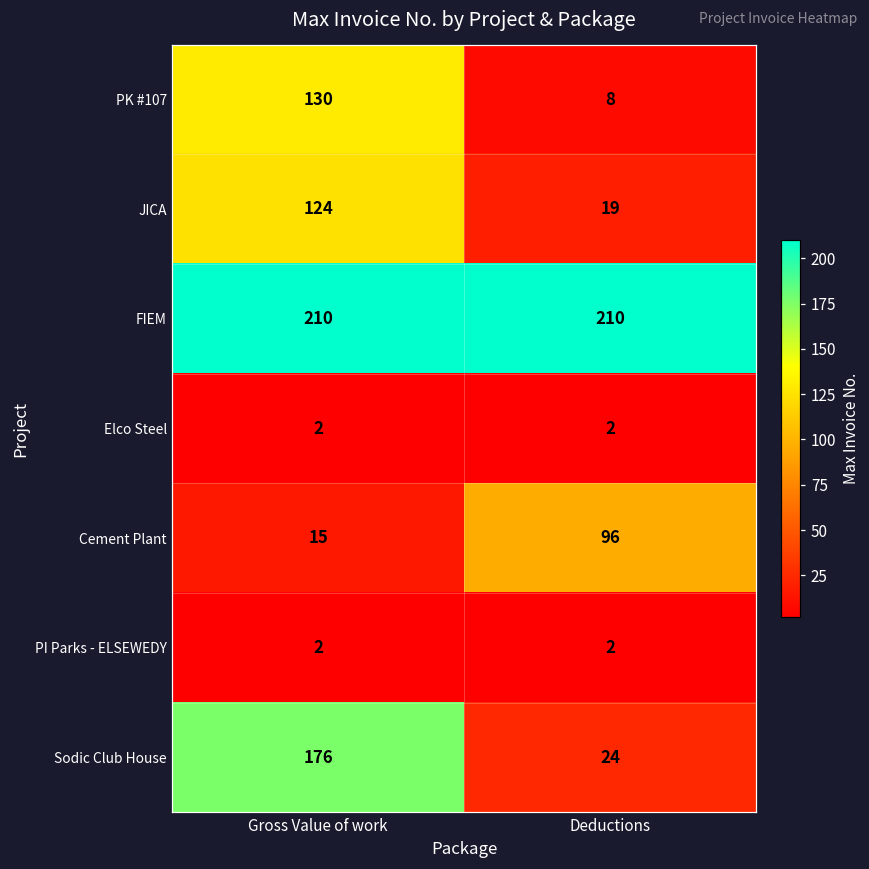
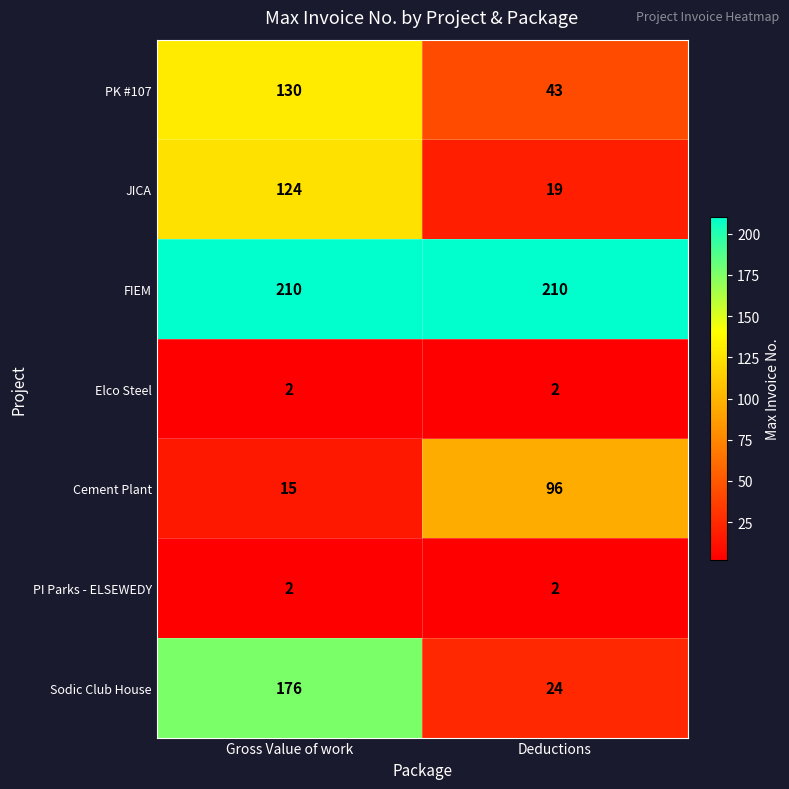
  {
    "PK #107": {
      "Gross Value of work": 130,
-     "Deductions": 8
+     "Deductions": 43
    },
    "JICA": {
      "Gross Value of work": 124,
      "Deductions": 19
    },
    "FIEM": {
      "Gross Value of work": 210,
      "Deductions": 210
    },
    "Elco Steel": {
      "Gross Value of work": 2,
      "Deductions": 2
    },
    "Cement Plant": {
      "Gross Value of work": 15,
      "Deductions": 96
    },
    "PI Parks - ELSEWEDY": {
      "Gross Value of work": 2,
      "Deductions": 2
    },
    "Sodic Club House": {
      "Gross Value of work": 176,
      "Deductions": 24
    }
  }
